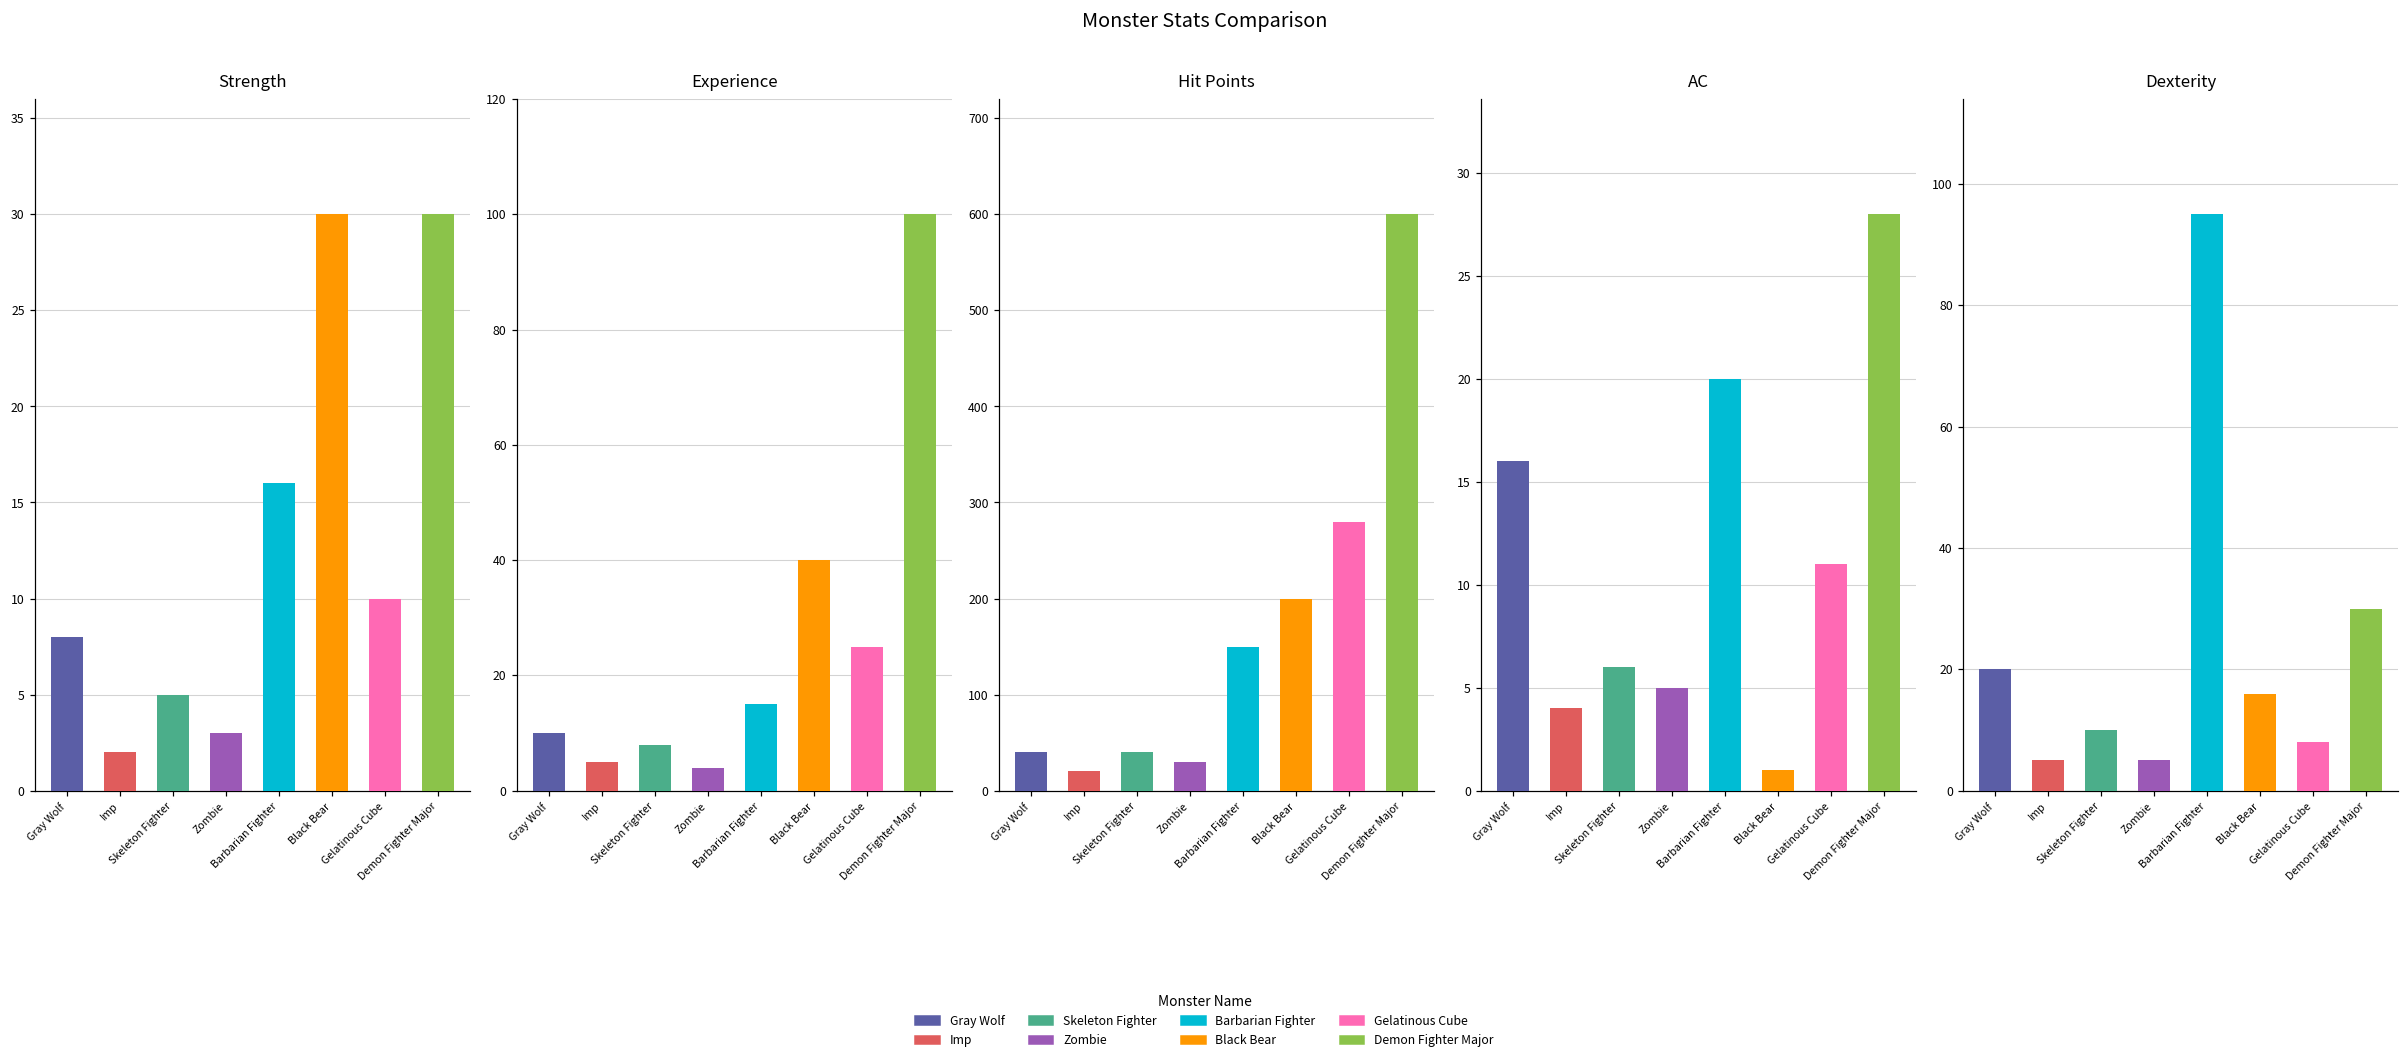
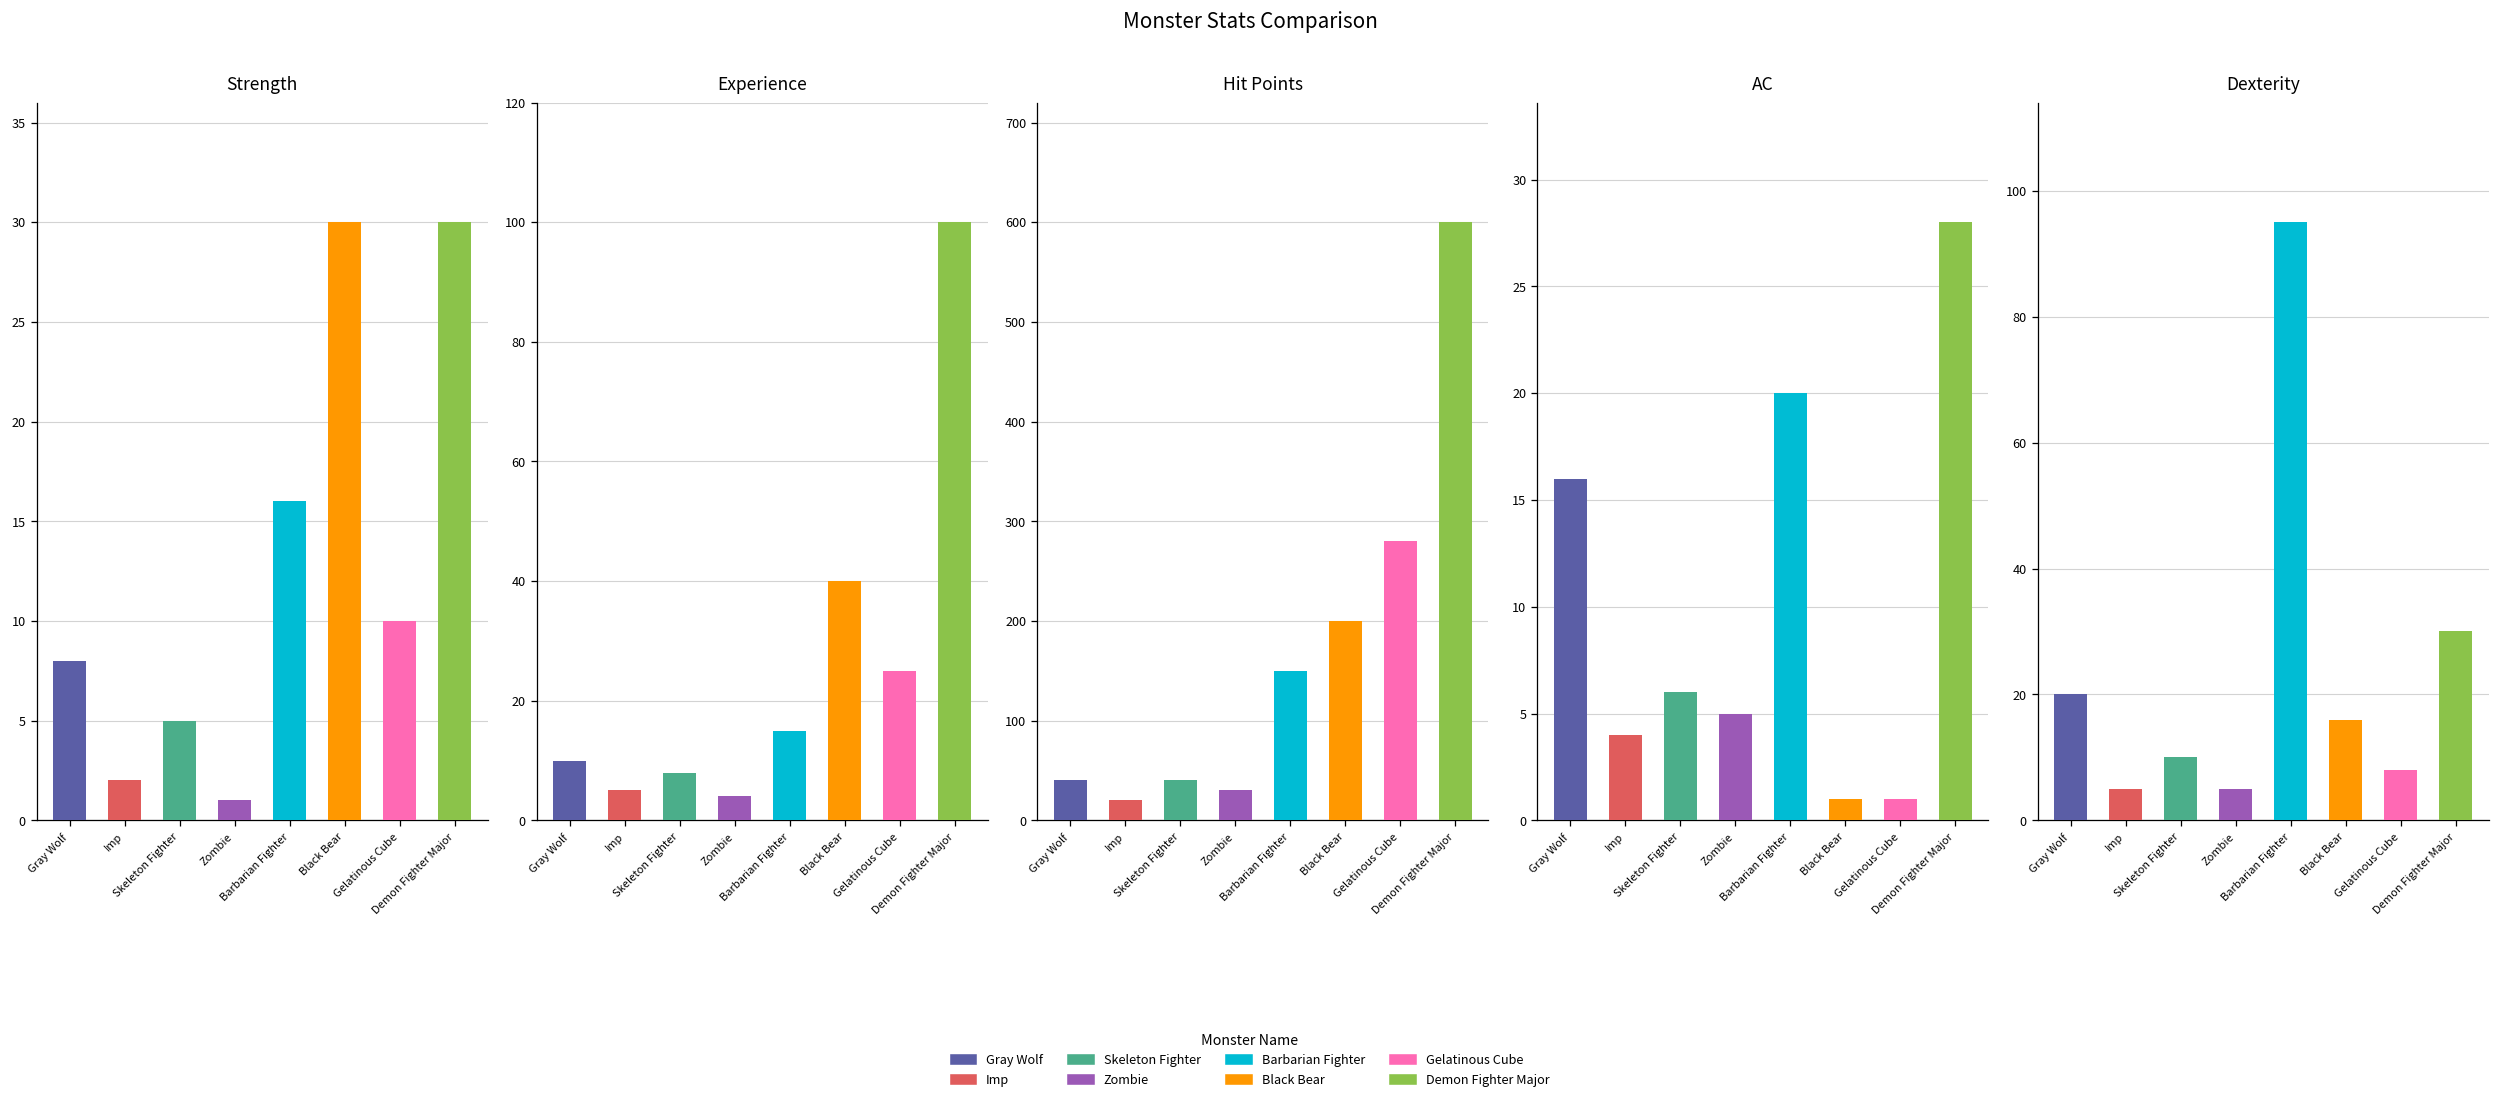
  {
    "Strength": {
      "Gray Wolf": 8,
      "Imp": 2,
      "Skeleton Fighter": 5,
-     "Zombie": 3,
+     "Zombie": 1,
      "Barbarian Fighter": 16,
      "Black Bear": 30,
      "Gelatinous Cube": 10,
      "Demon Fighter Major": 30
    },
    "Experience": {
      "Gray Wolf": 10,
      "Imp": 5,
      "Skeleton Fighter": 8,
      "Zombie": 4,
      "Barbarian Fighter": 15,
      "Black Bear": 40,
      "Gelatinous Cube": 25,
      "Demon Fighter Major": 100
    },
    "Hit Points": {
      "Gray Wolf": 40,
      "Imp": 20,
      "Skeleton Fighter": 40,
      "Zombie": 30,
      "Barbarian Fighter": 150,
      "Black Bear": 200,
      "Gelatinous Cube": 280,
      "Demon Fighter Major": 600
    },
    "AC": {
      "Gray Wolf": 16,
      "Imp": 4,
      "Skeleton Fighter": 6,
      "Zombie": 5,
      "Barbarian Fighter": 20,
      "Black Bear": 1,
-     "Gelatinous Cube": 11,
+     "Gelatinous Cube": 1,
      "Demon Fighter Major": 28
    },
    "Dexterity": {
      "Gray Wolf": 20,
      "Imp": 5,
      "Skeleton Fighter": 10,
      "Zombie": 5,
      "Barbarian Fighter": 95,
      "Black Bear": 16,
      "Gelatinous Cube": 8,
      "Demon Fighter Major": 30
    }
  }
